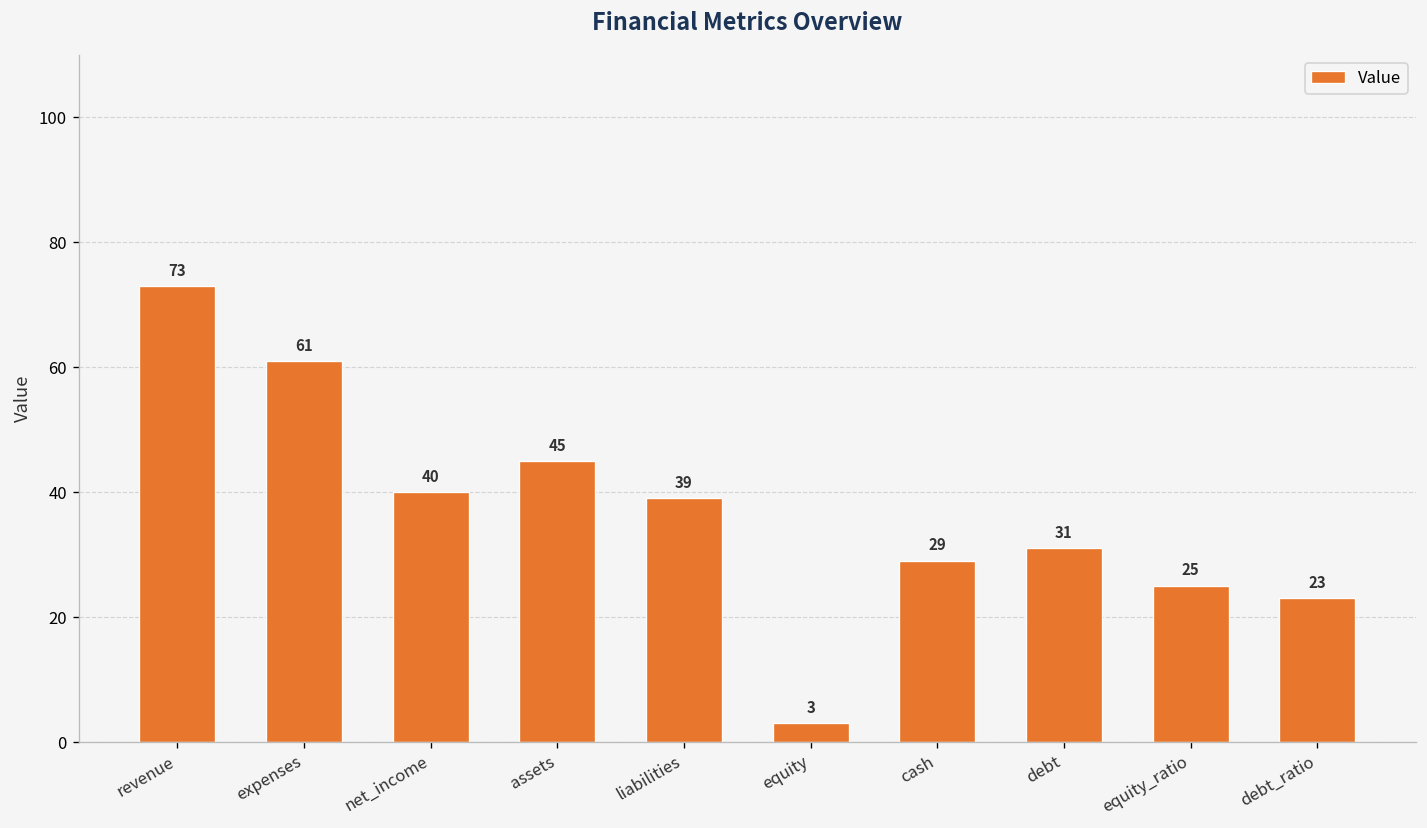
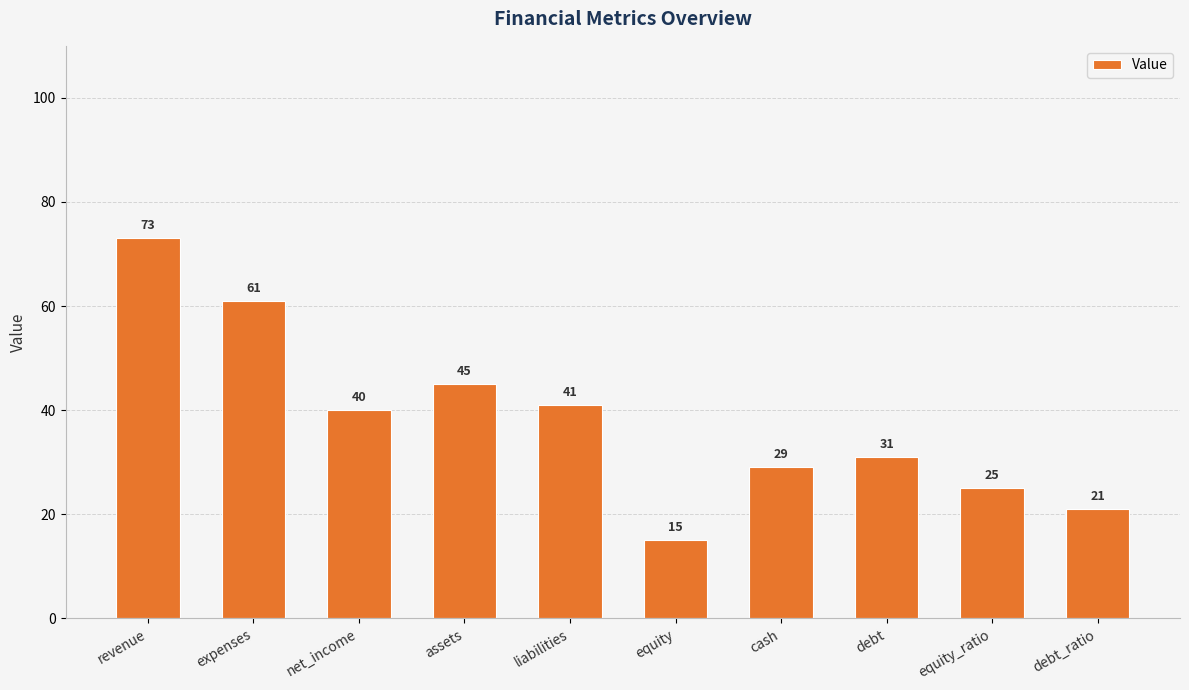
  {
    "revenue": 73,
    "expenses": 61,
    "net_income": 40,
    "assets": 45,
-   "liabilities": 39,
-   "equity": 3,
+   "liabilities": 41,
+   "equity": 15,
    "cash": 29,
    "debt": 31,
    "equity_ratio": 25,
-   "debt_ratio": 23
+   "debt_ratio": 21
  }
